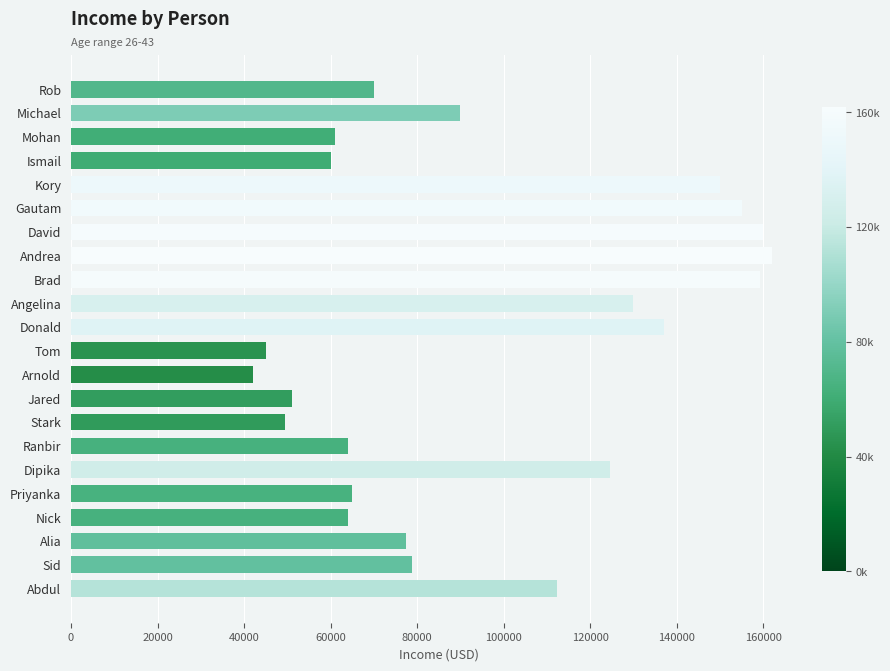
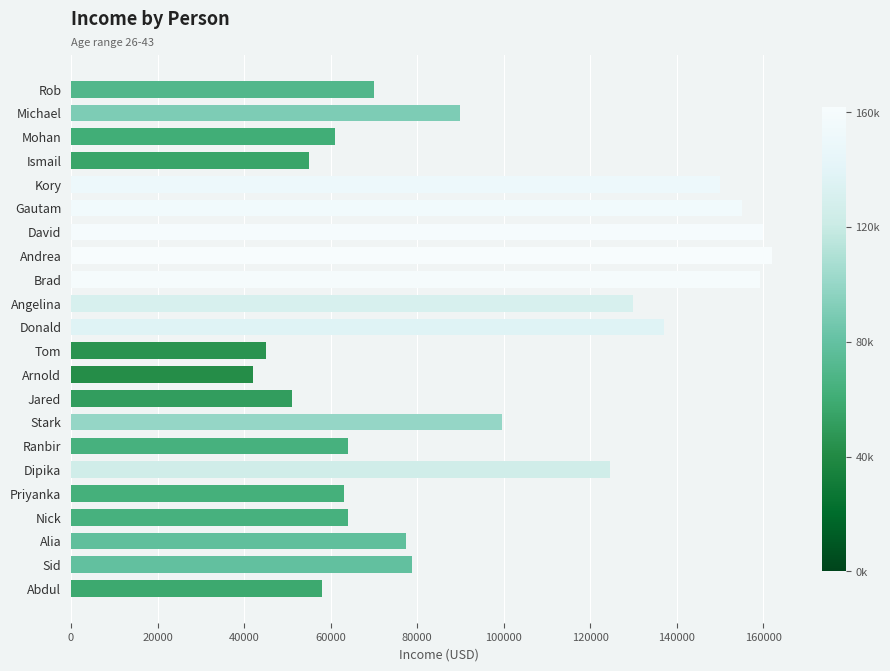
  {
    "Rob": 70000,
    "Michael": 90000,
    "Mohan": 61000,
-   "Ismail": 60000,
+   "Ismail": 55000,
    "Kory": 150000,
    "Gautam": 155000,
    "David": 160000,
    "Andrea": 162000,
    "Brad": 159000,
    "Angelina": 130000,
    "Donald": 137000,
    "Tom": 45000,
    "Arnold": 42000,
    "Jared": 51000,
-   "Stark": 50000,
+   "Stark": 100000,
    "Ranbir": 64000,
    "Dipika": 124000,
-   "Priyanka": 65000,
+   "Priyanka": 63000,
    "Nick": 64000,
    "Alia": 78000,
    "Sid": 79000,
-   "Abdul": 112000
+   "Abdul": 58000
  }
